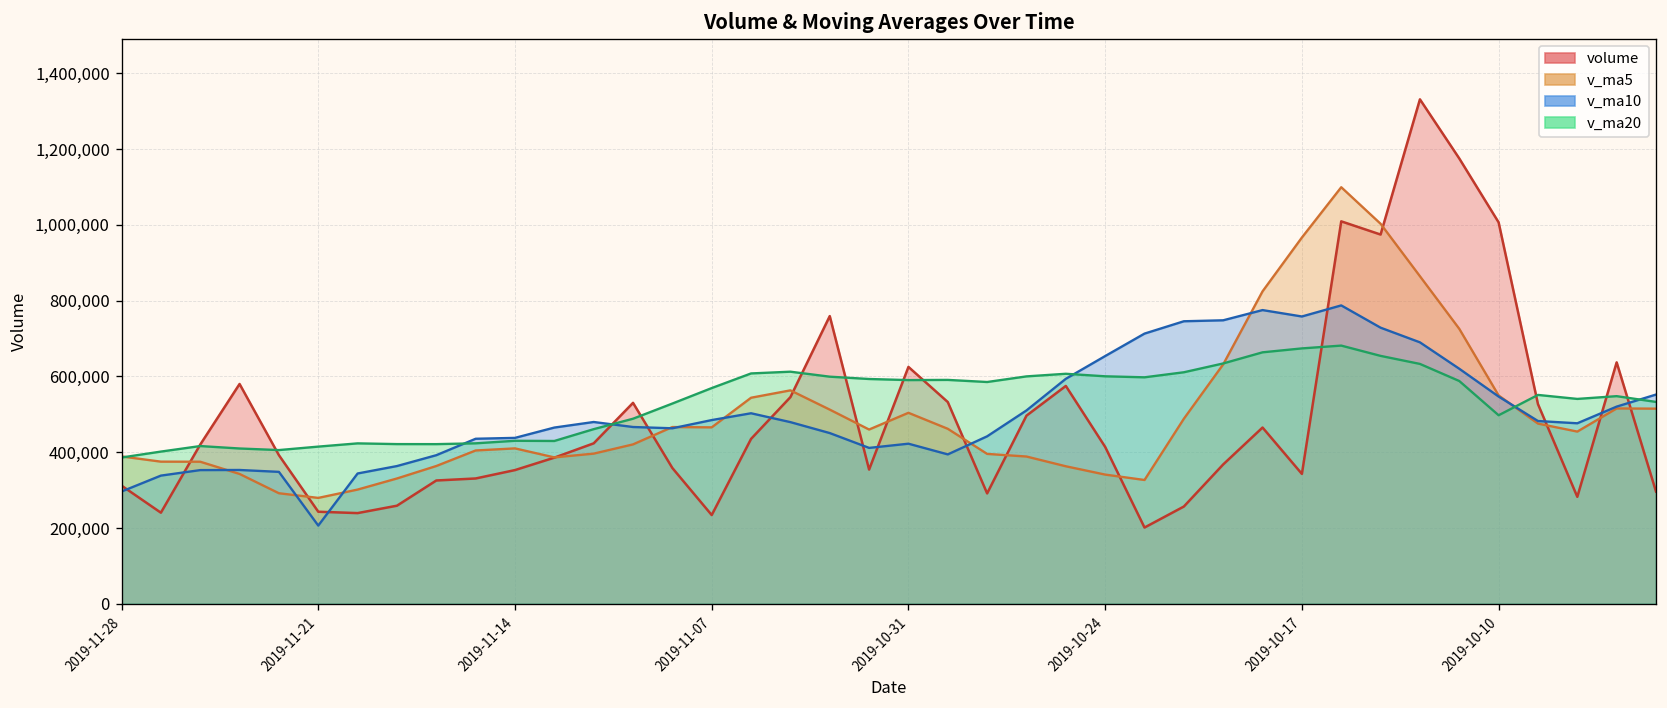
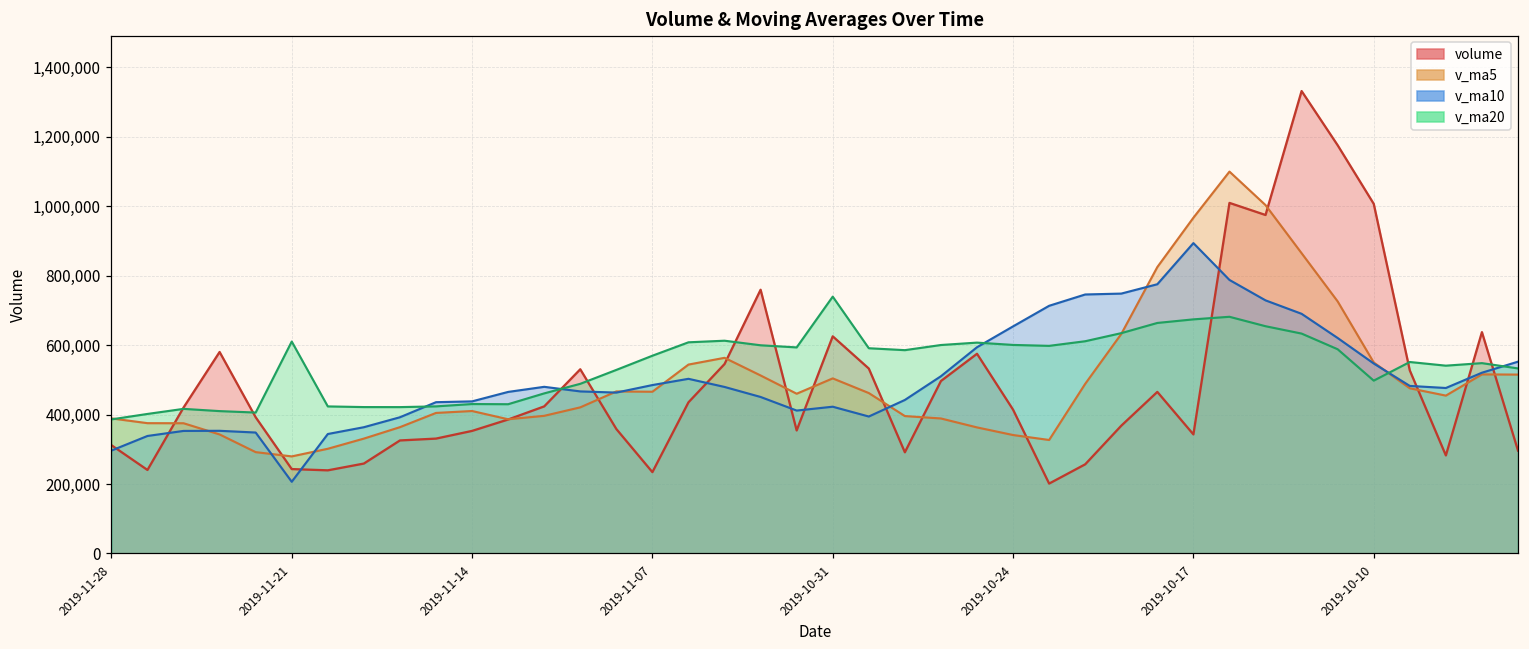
  {
    "v_ma10": {
      "2019-11-28": "300,000",
      "2019-11-21": "210,000",
      "2019-11-07": "480,000",
      "2019-10-31": "420,000",
      "2019-10-24": "650,000",
-     "2019-10-17": "760,000"
+     "2019-10-17": "890,000"
    },
    "v_ma20": {
-     "2019-11-21": "410,000",
+     "2019-11-21": "610,000",
      "2019-11-07": "570,000",
-     "2019-10-31": "590,000",
+     "2019-10-31": "740,000",
      "2019-10-24": "600,000",
      "2019-10-17": "670,000",
      "2019-10-10": "500,000"
    }
  }
